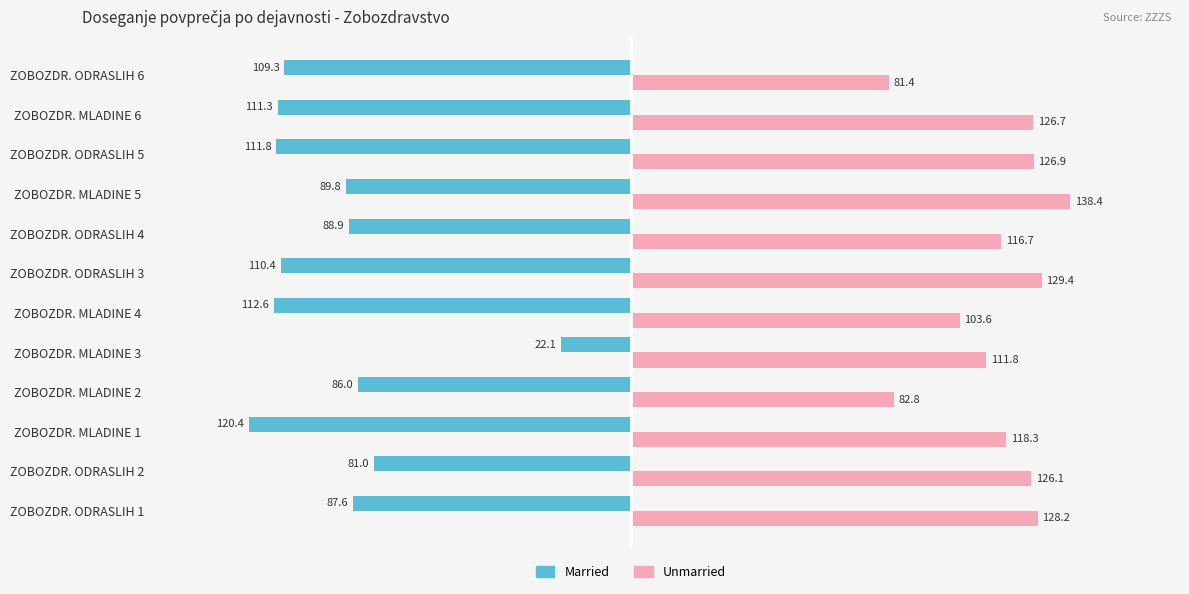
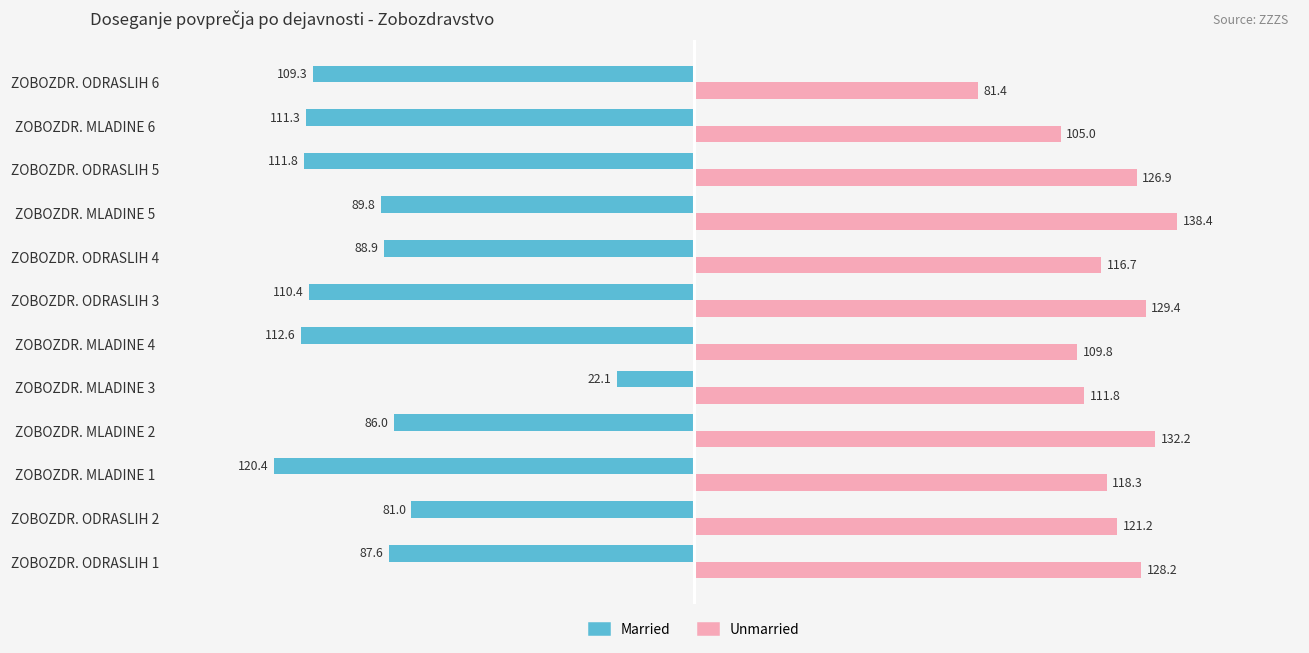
  {
    "Unmarried": {
      "ZOBOZDR. ODRASLIH 6": 81.4,
-     "ZOBOZDR. MLADINE 6": 126.7,
+     "ZOBOZDR. MLADINE 6": 105.0,
      "ZOBOZDR. ODRASLIH 5": 126.9,
      "ZOBOZDR. MLADINE 5": 138.4,
      "ZOBOZDR. ODRASLIH 4": 116.7,
      "ZOBOZDR. ODRASLIH 3": 129.4,
-     "ZOBOZDR. MLADINE 4": 103.6,
+     "ZOBOZDR. MLADINE 4": 109.8,
      "ZOBOZDR. MLADINE 3": 111.8,
-     "ZOBOZDR. MLADINE 2": 82.8,
+     "ZOBOZDR. MLADINE 2": 132.2,
      "ZOBOZDR. MLADINE 1": 118.3,
-     "ZOBOZDR. ODRASLIH 2": 126.1,
+     "ZOBOZDR. ODRASLIH 2": 121.2,
      "ZOBOZDR. ODRASLIH 1": 128.2
    }
  }
